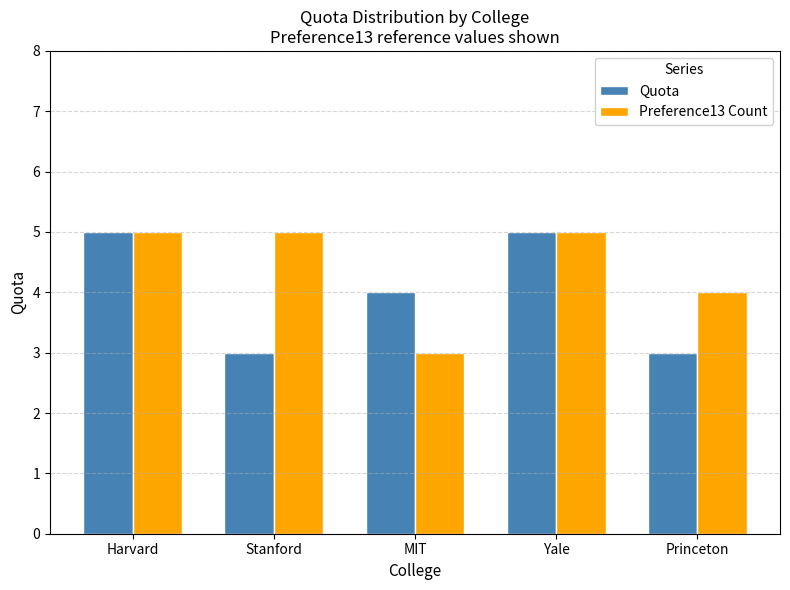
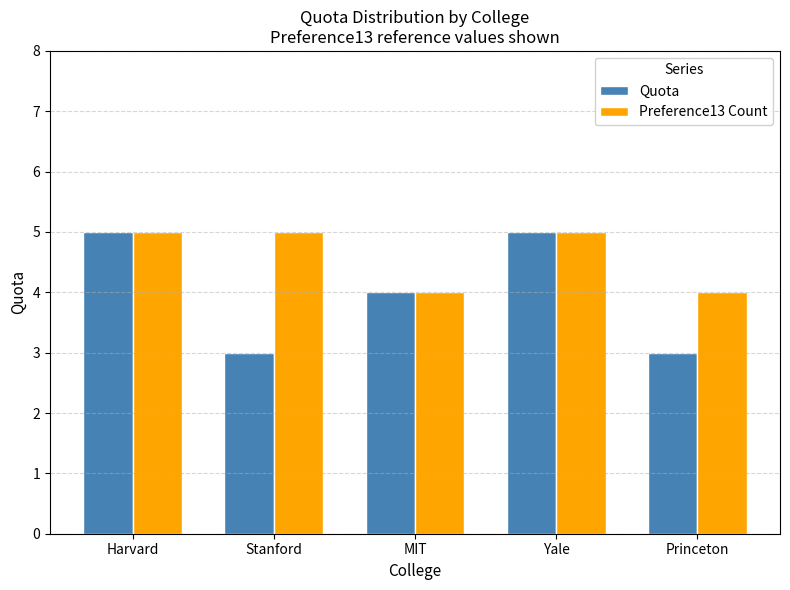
  {
    "Quota": {
      "Harvard": 5,
      "Stanford": 3,
      "MIT": 4,
      "Yale": 5,
      "Princeton": 3
    },
    "Preference13 Count": {
      "Harvard": 5,
      "Stanford": 5,
-     "MIT": 3,
+     "MIT": 4,
      "Yale": 5,
      "Princeton": 4
    }
  }
